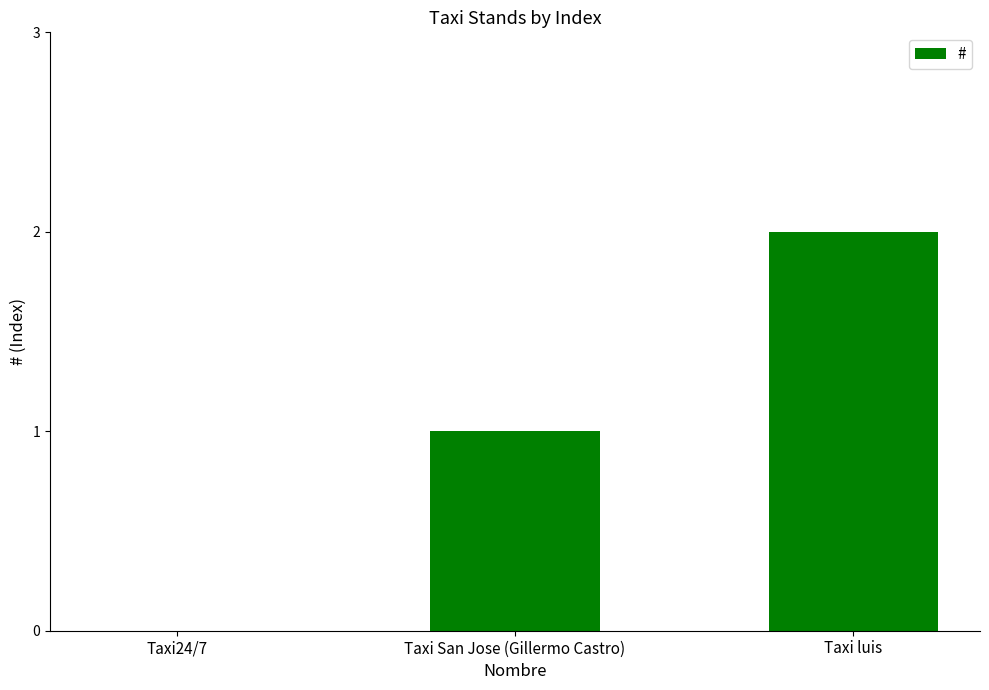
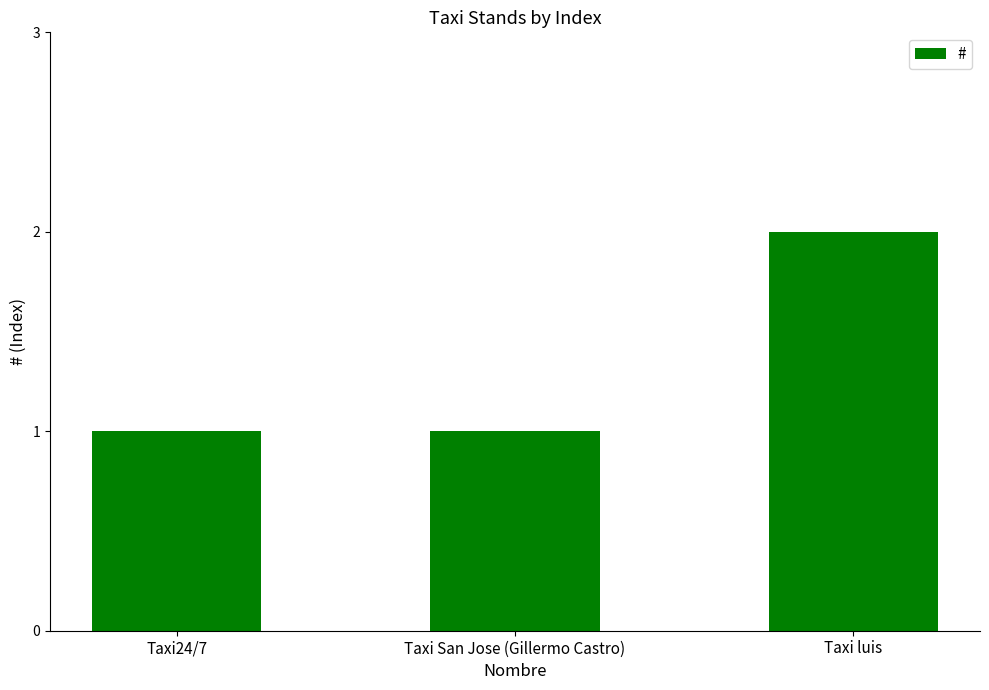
  {
-   "Taxi24/7": 0,
+   "Taxi24/7": 1,
    "Taxi San Jose (Gillermo Castro)": 1,
    "Taxi luis": 2
  }
